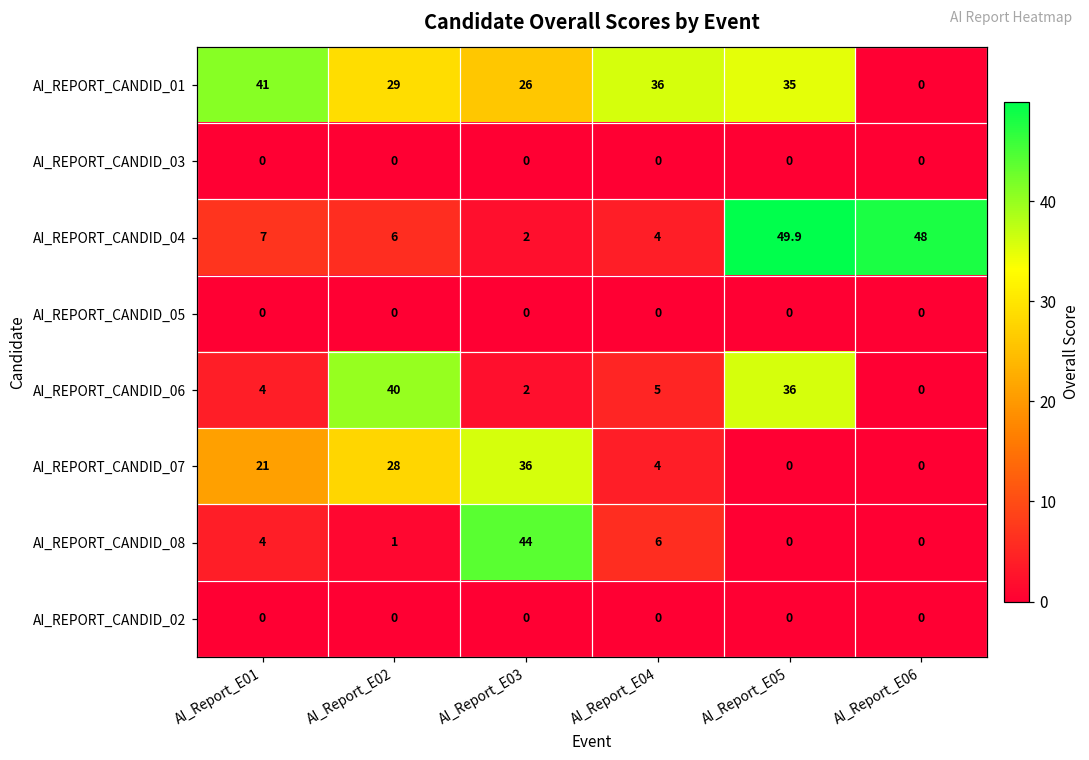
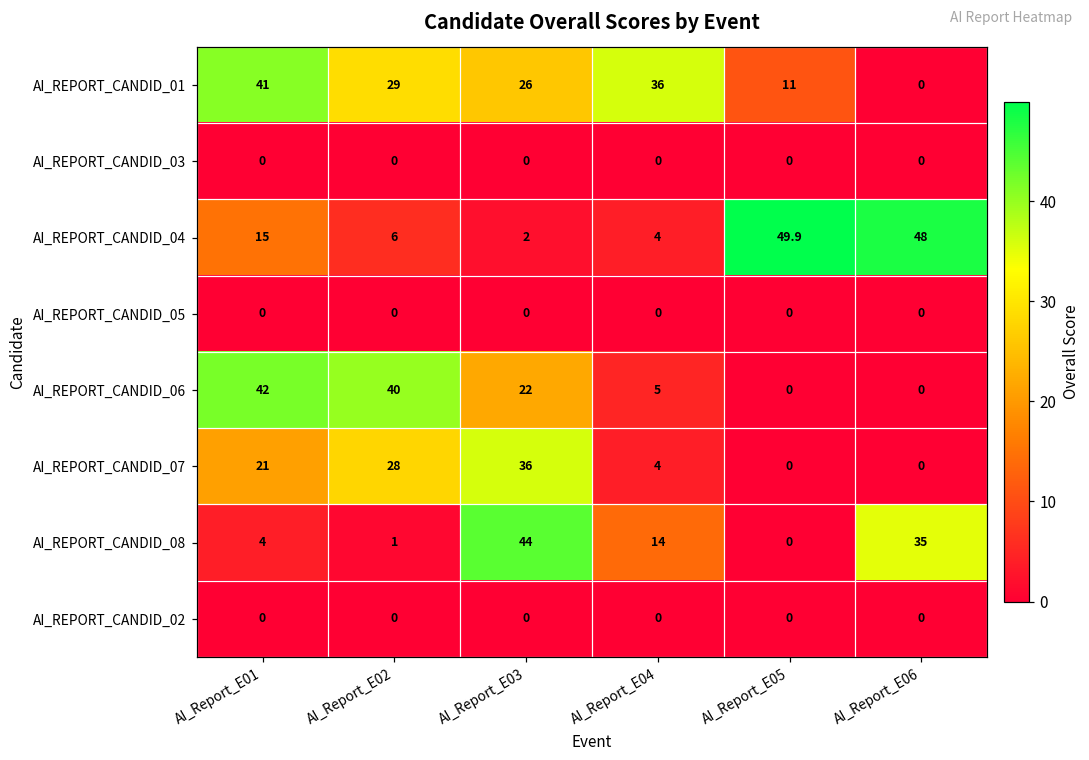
  {
    "AI_REPORT_CANDID_01": {
      "AI_Report_E01": 41,
      "AI_Report_E02": 29,
      "AI_Report_E03": 26,
      "AI_Report_E04": 36,
-     "AI_Report_E05": 35,
+     "AI_Report_E05": 11,
      "AI_Report_E06": 0
    },
    "AI_REPORT_CANDID_03": {
      "AI_Report_E01": 0,
      "AI_Report_E02": 0,
      "AI_Report_E03": 0,
      "AI_Report_E04": 0,
      "AI_Report_E05": 0,
      "AI_Report_E06": 0
    },
    "AI_REPORT_CANDID_04": {
-     "AI_Report_E01": 7,
+     "AI_Report_E01": 15,
      "AI_Report_E02": 6,
      "AI_Report_E03": 2,
      "AI_Report_E04": 4,
      "AI_Report_E05": 49.9,
      "AI_Report_E06": 48
    },
    "AI_REPORT_CANDID_05": {
      "AI_Report_E01": 0,
      "AI_Report_E02": 0,
      "AI_Report_E03": 0,
      "AI_Report_E04": 0,
      "AI_Report_E05": 0,
      "AI_Report_E06": 0
    },
    "AI_REPORT_CANDID_06": {
-     "AI_Report_E01": 4,
+     "AI_Report_E01": 42,
      "AI_Report_E02": 40,
-     "AI_Report_E03": 2,
+     "AI_Report_E03": 22,
      "AI_Report_E04": 5,
-     "AI_Report_E05": 36,
+     "AI_Report_E05": 0,
      "AI_Report_E06": 0
    },
    "AI_REPORT_CANDID_07": {
      "AI_Report_E01": 21,
      "AI_Report_E02": 28,
      "AI_Report_E03": 36,
      "AI_Report_E04": 4,
      "AI_Report_E05": 0,
      "AI_Report_E06": 0
    },
    "AI_REPORT_CANDID_08": {
      "AI_Report_E01": 4,
      "AI_Report_E02": 1,
      "AI_Report_E03": 44,
-     "AI_Report_E04": 6,
+     "AI_Report_E04": 14,
      "AI_Report_E05": 0,
-     "AI_Report_E06": 0
+     "AI_Report_E06": 35
    },
    "AI_REPORT_CANDID_02": {
      "AI_Report_E01": 0,
      "AI_Report_E02": 0,
      "AI_Report_E03": 0,
      "AI_Report_E04": 0,
      "AI_Report_E05": 0,
      "AI_Report_E06": 0
    }
  }
